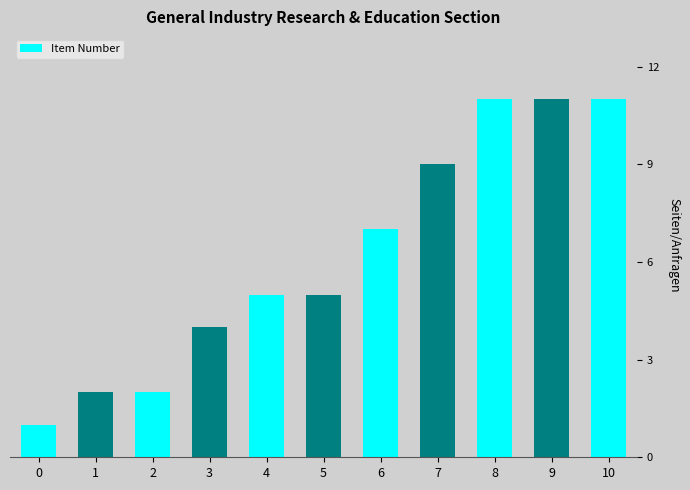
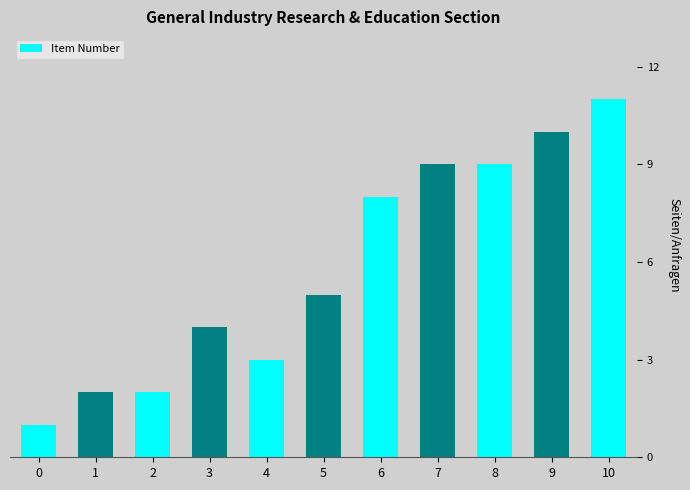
  {
    "0": 1,
    "1": 2,
    "2": 2,
    "3": 4,
-   "4": 5,
+   "4": 3,
    "5": 5,
-   "6": 7,
+   "6": 8,
    "7": 9,
-   "8": 11,
-   "9": 11,
+   "8": 9,
+   "9": 10,
    "10": 11
  }
